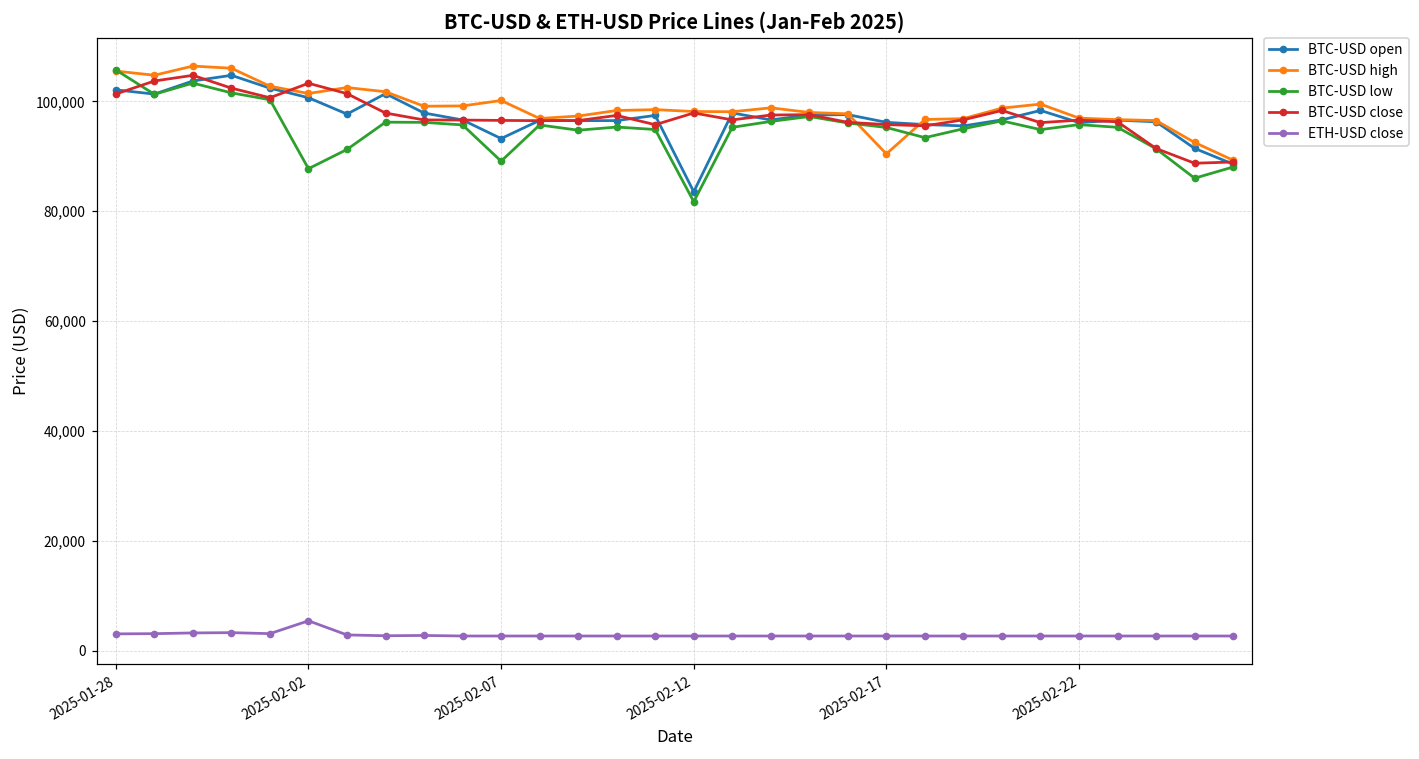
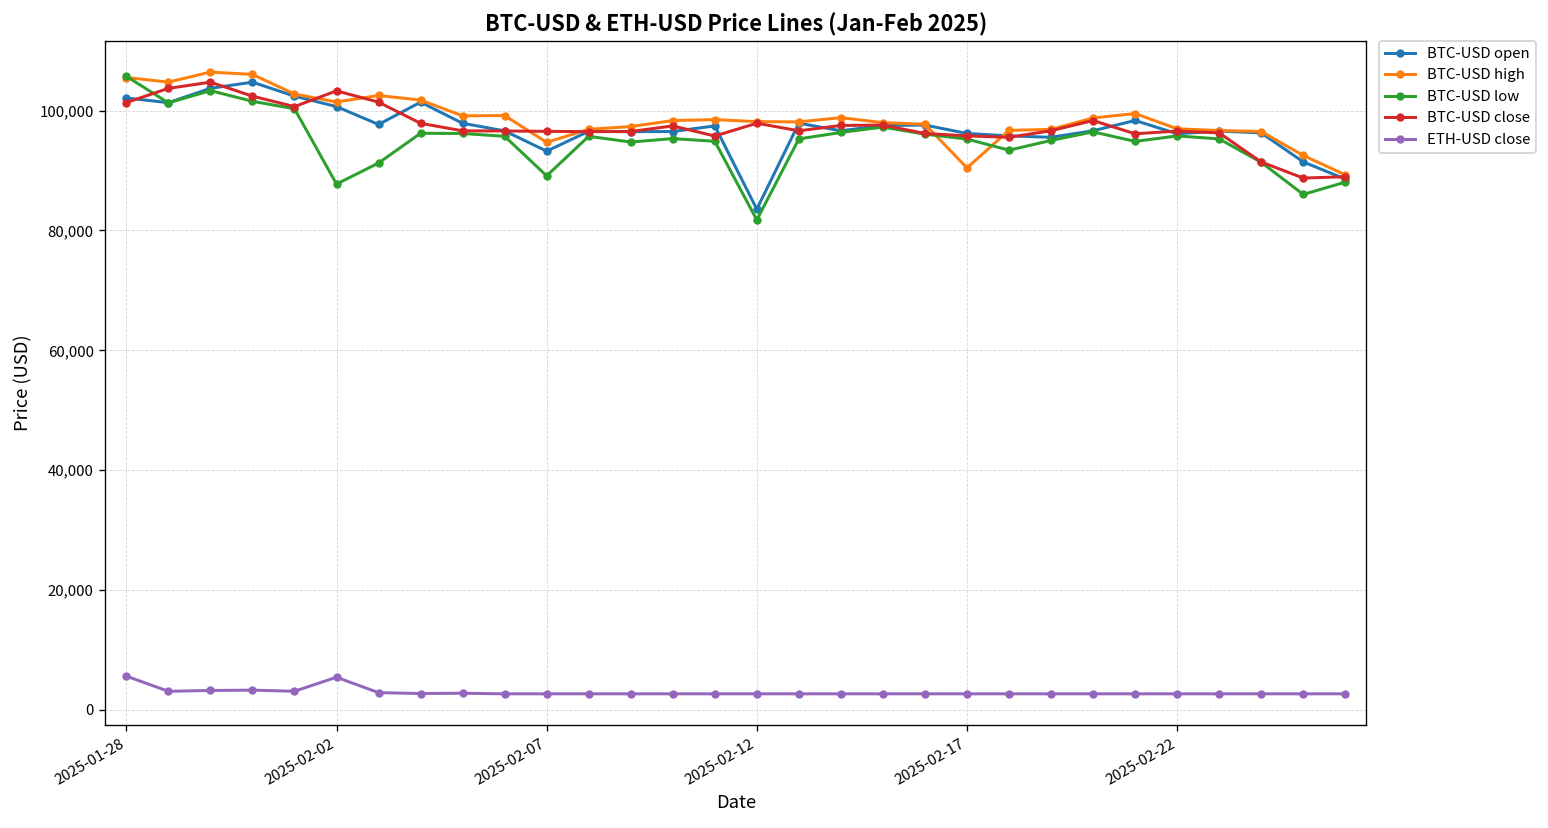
  {
    "BTC-USD open": {
      "2025-01-28": "102,000",
      "2025-02-02": "101,000",
      "2025-02-07": "93,000",
      "2025-02-12": "84,000"
    },
    "BTC-USD high": {
      "2025-02-02": "101,000",
-     "2025-02-07": "100,000",
+     "2025-02-07": "95,000",
      "2025-02-17": "90,000"
    },
    "BTC-USD low": {
      "2025-02-02": "88,000",
      "2025-02-07": "89,000",
      "2025-02-12": "82,000",
      "2025-02-17": "95,000"
    },
    "BTC-USD close": {
      "2025-01-28": "101,000",
      "2025-02-02": "103,000",
      "2025-02-07": "97,000"
    },
    "ETH-USD close": {
-     "2025-01-28": "3,000",
+     "2025-01-28": "6,000",
      "2025-02-02": "5,000",
      "2025-02-07": "3,000",
      "2025-02-12": "3,000",
      "2025-02-17": "3,000",
      "2025-02-22": "3,000"
    }
  }
